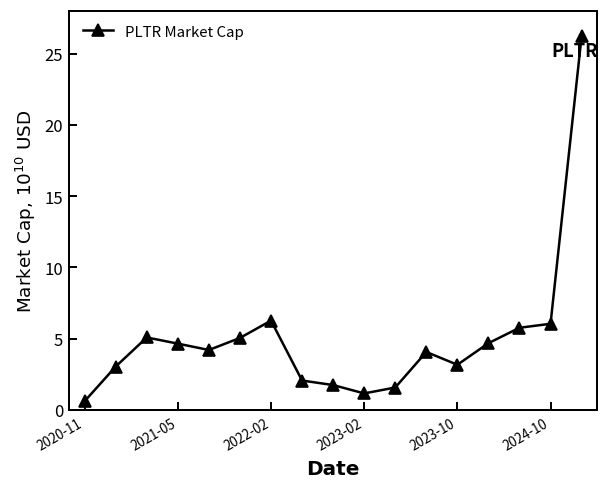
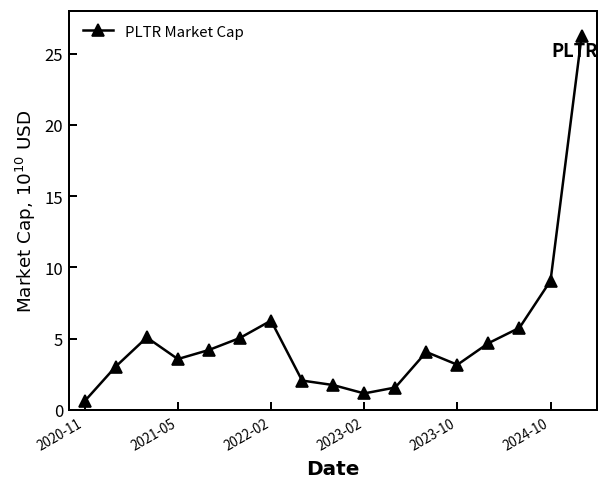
  {
    "2020-11": 0.6,
-   "2021-05": 4.6,
+   "2021-05": 3.6,
    "2022-02": 6.3,
    "2023-02": 1.2,
    "2023-10": 3.2,
-   "2024-10": 6.0
+   "2024-10": 9.1
  }
